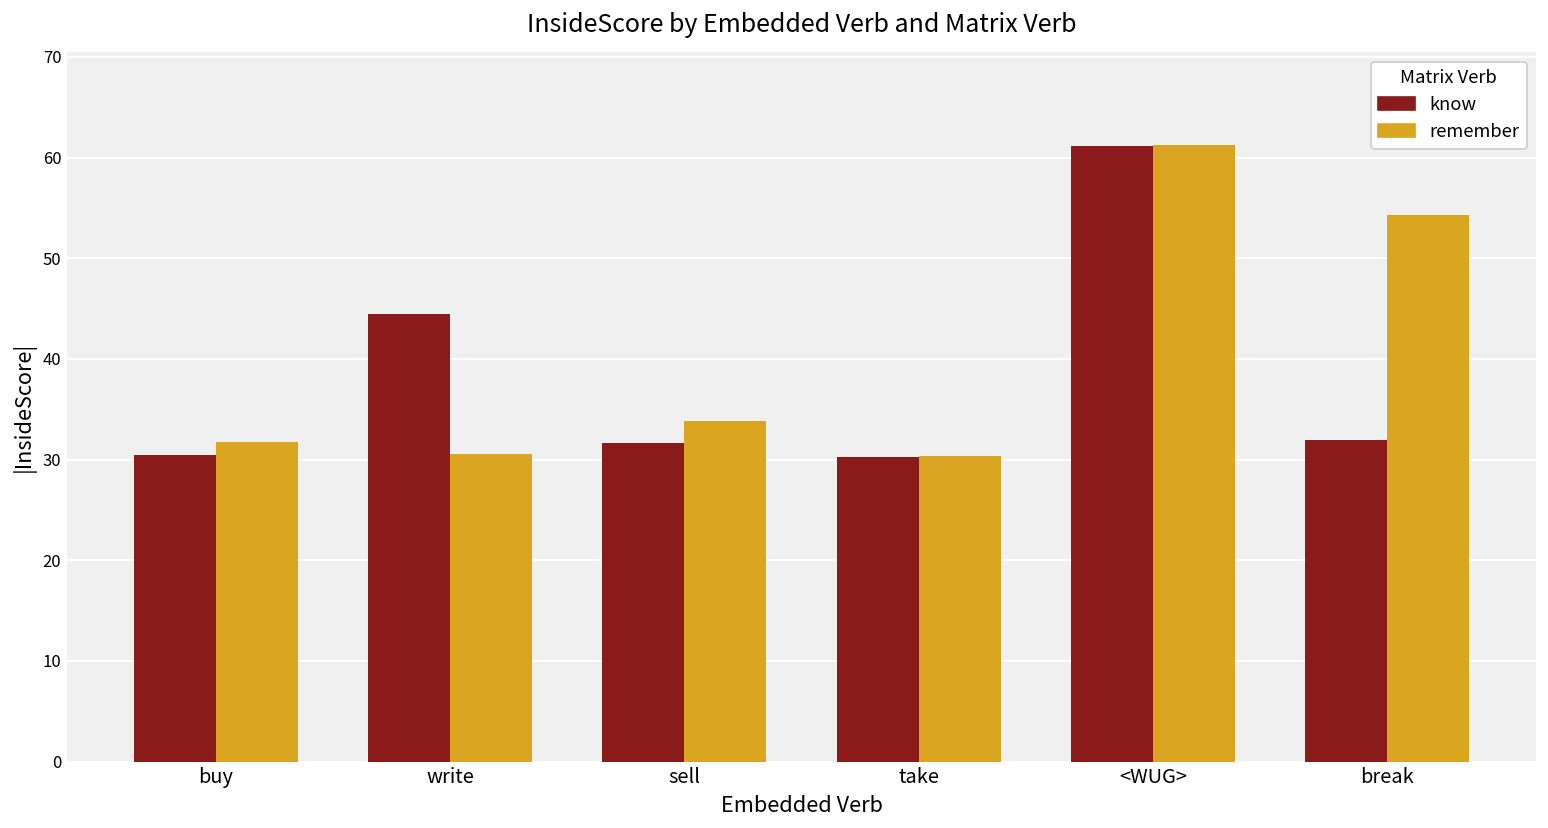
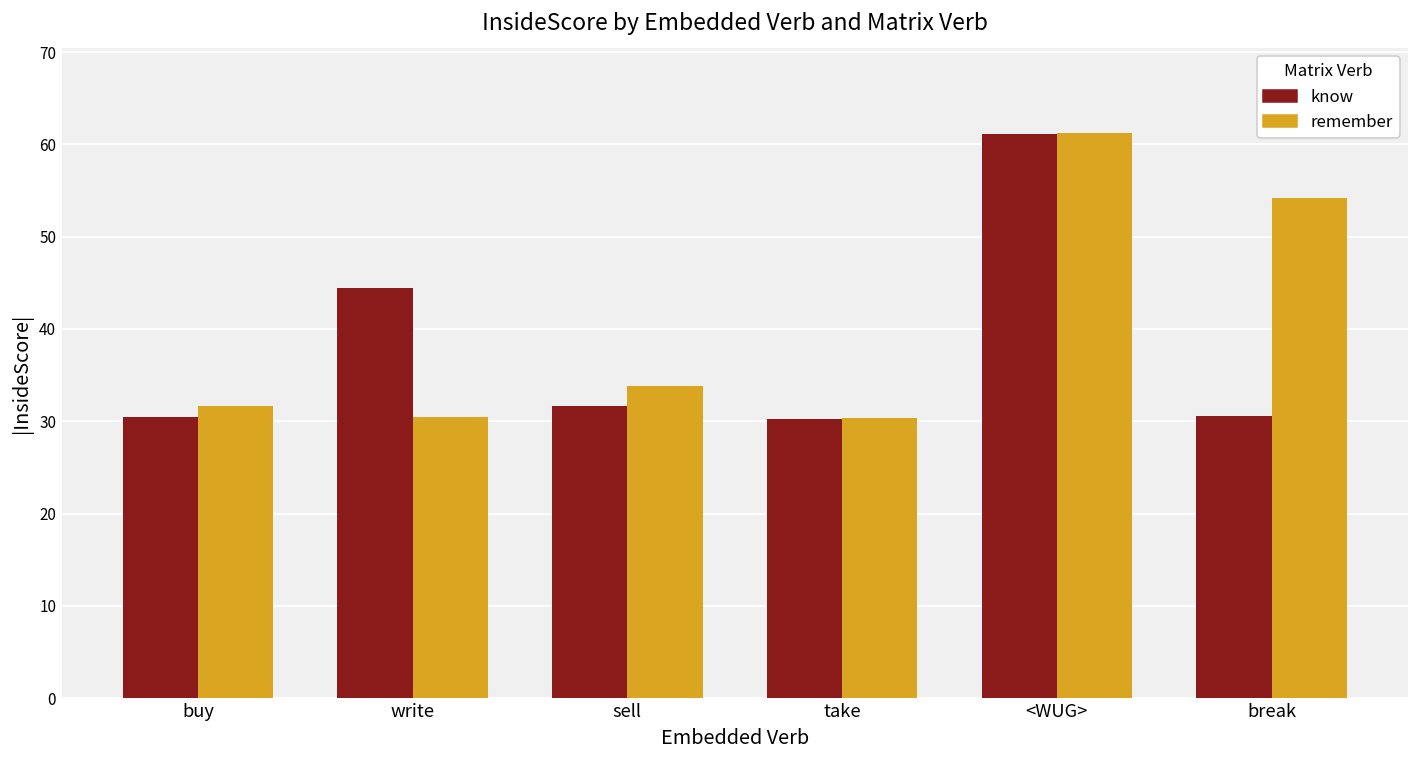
  {
    "know": {
      "buy": 30,
      "write": 44,
      "sell": 32,
      "take": 30,
      "<WUG>": 61,
-     "break": 32
+     "break": 31
    },
    "remember": {
      "buy": 32,
      "write": 31,
      "sell": 34,
      "take": 30,
      "<WUG>": 61,
      "break": 54
    }
  }
